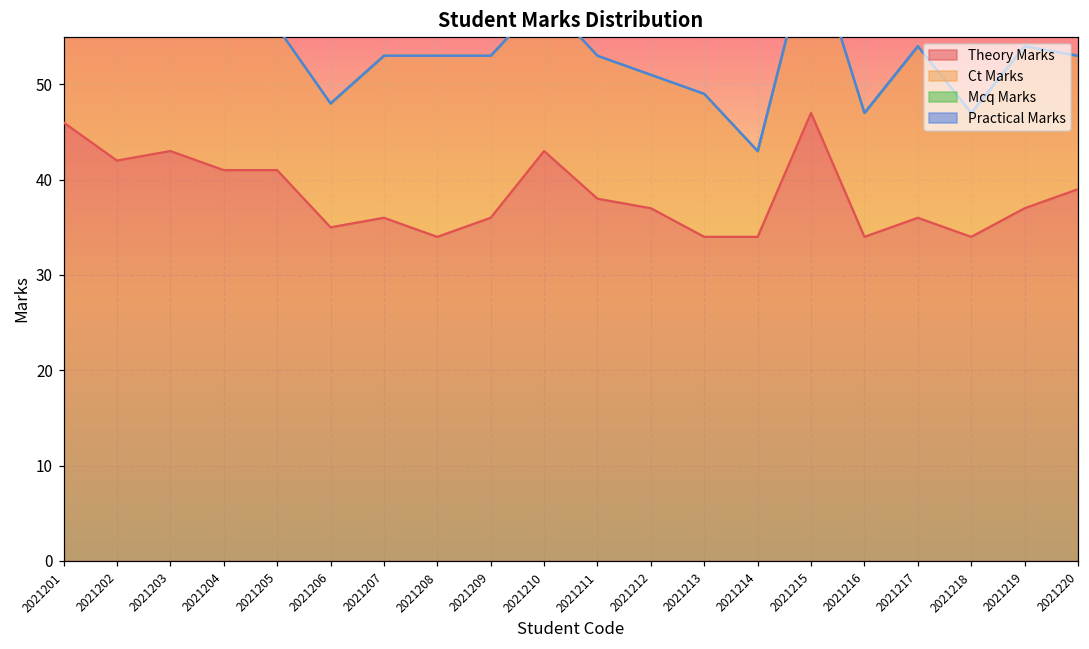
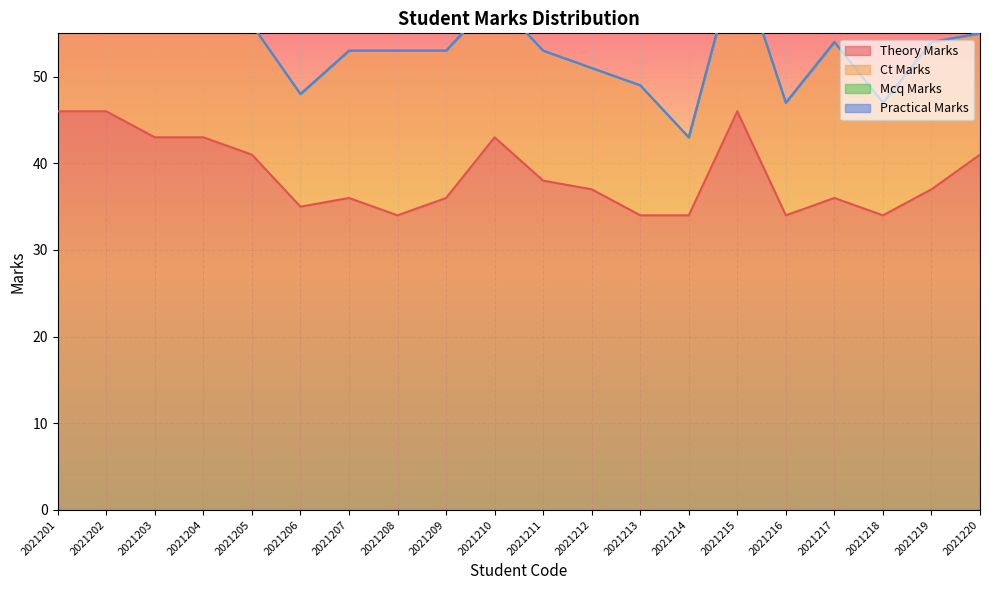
  {
    "Theory Marks": {
      "2021201": 46,
-     "2021202": 42,
+     "2021202": 46,
      "2021203": 43,
-     "2021204": 41,
+     "2021204": 43,
      "2021205": 41,
      "2021206": 35,
      "2021207": 36,
      "2021208": 34,
      "2021209": 36,
      "2021210": 43,
      "2021211": 38,
      "2021212": 37,
      "2021213": 34,
      "2021214": 34,
-     "2021215": 47,
+     "2021215": 46,
      "2021216": 34,
      "2021217": 36,
      "2021218": 34,
      "2021219": 37,
-     "2021220": 39
+     "2021220": 41
    }
  }
